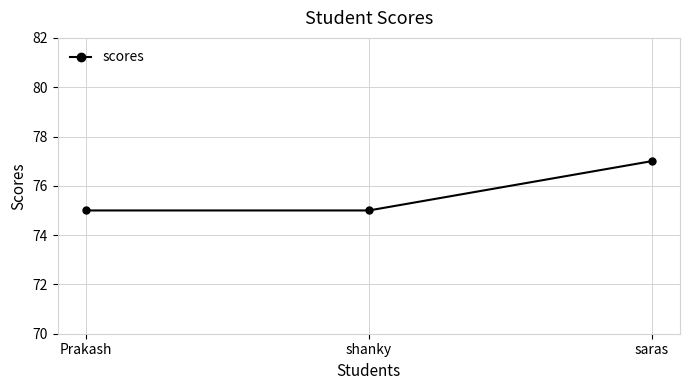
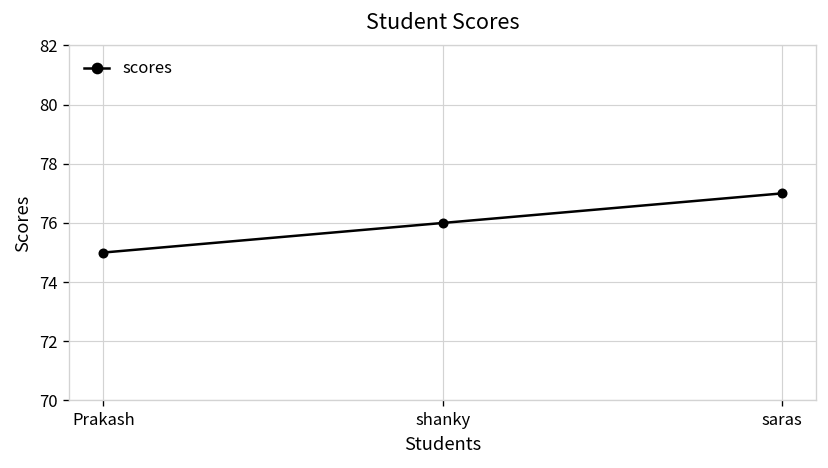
  {
    "Prakash": 75,
-   "shanky": 75,
+   "shanky": 76,
    "saras": 77
  }
